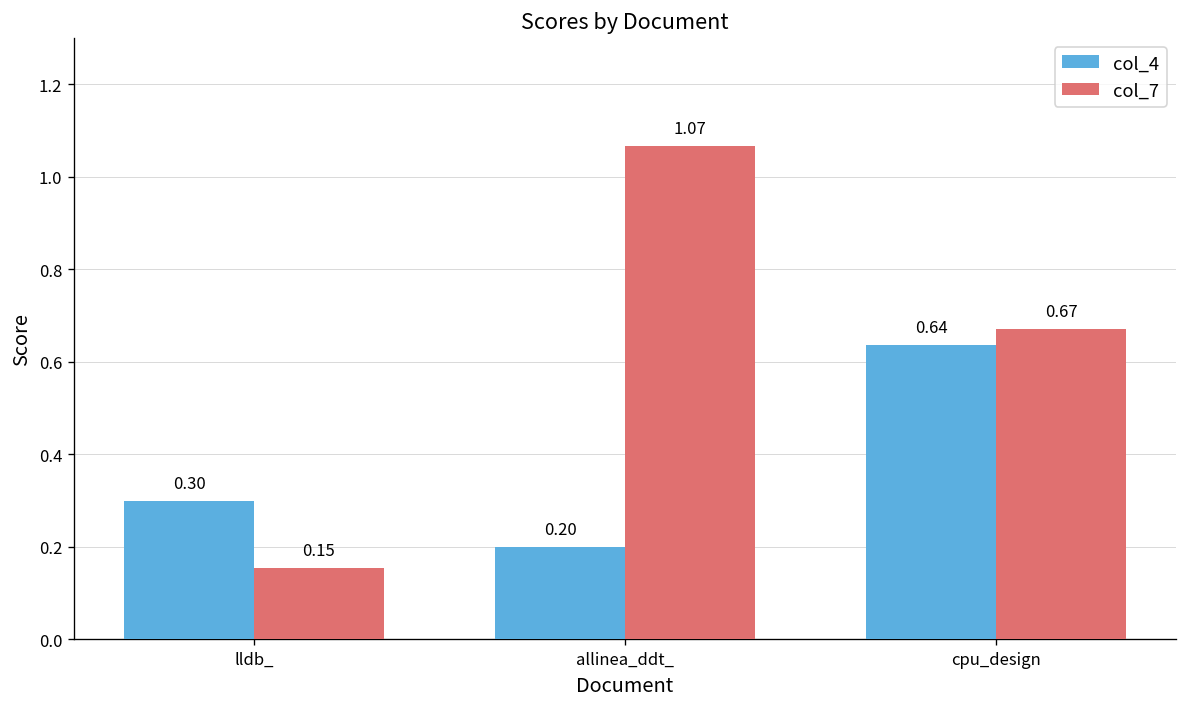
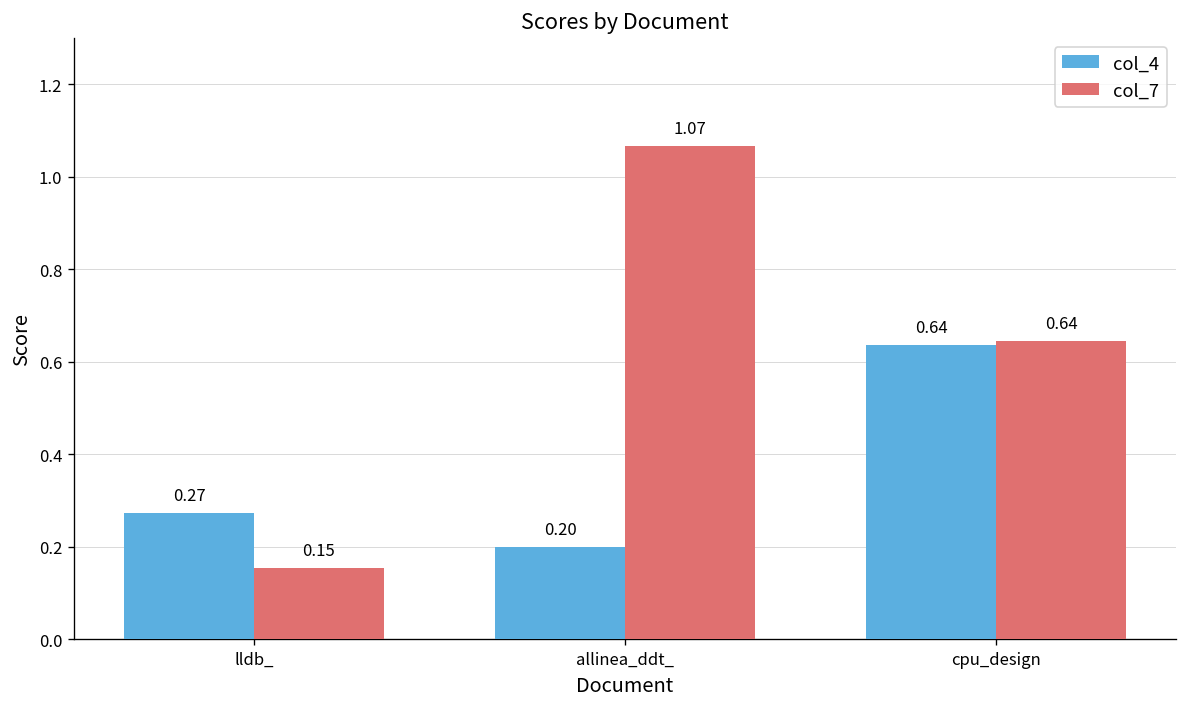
  {
    "col_4": {
-     "lldb_": 0.30,
+     "lldb_": 0.27,
      "allinea_ddt_": 0.20,
      "cpu_design": 0.64
    },
    "col_7": {
      "lldb_": 0.15,
      "allinea_ddt_": 1.07,
-     "cpu_design": 0.67
+     "cpu_design": 0.64
    }
  }
